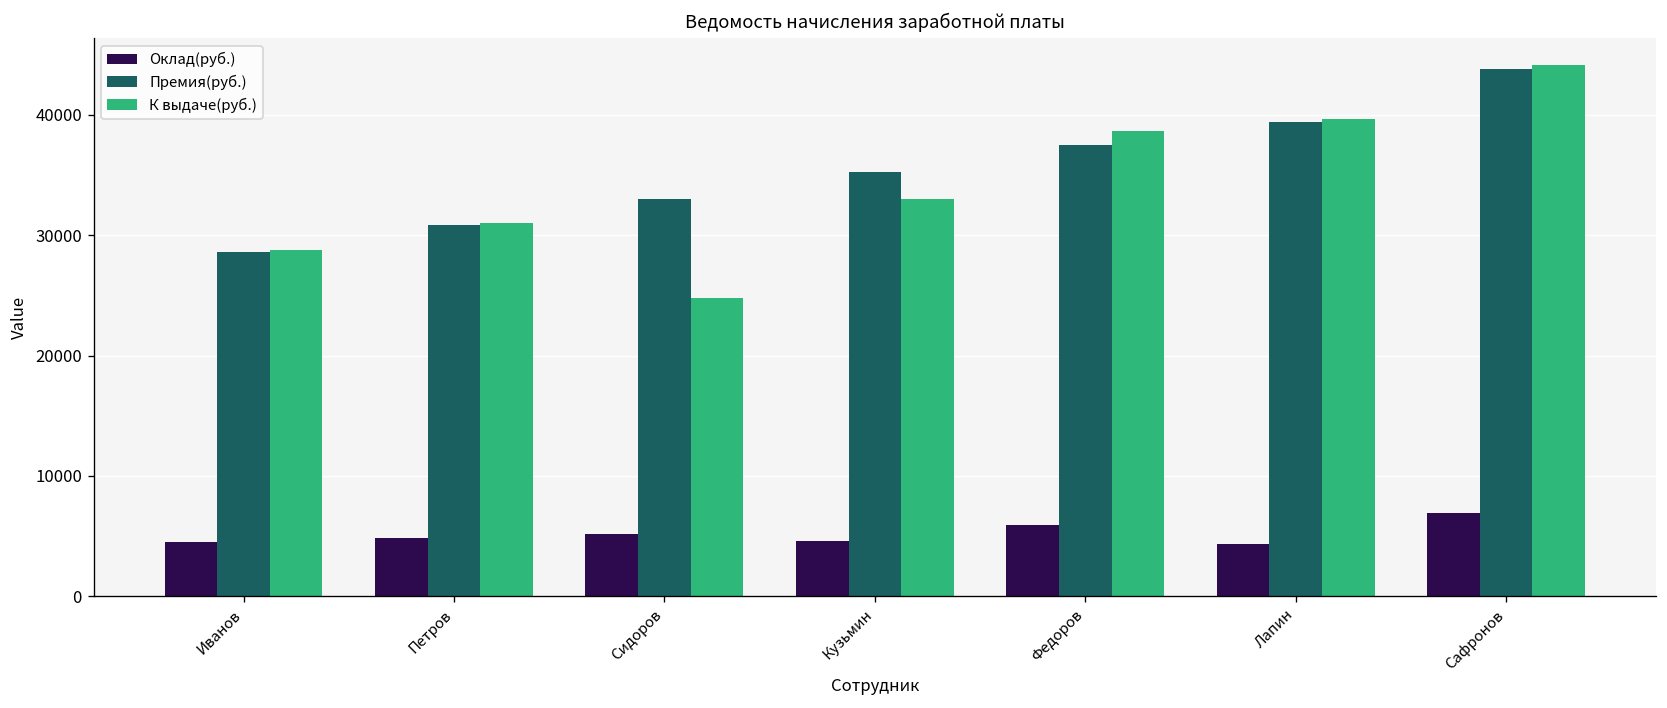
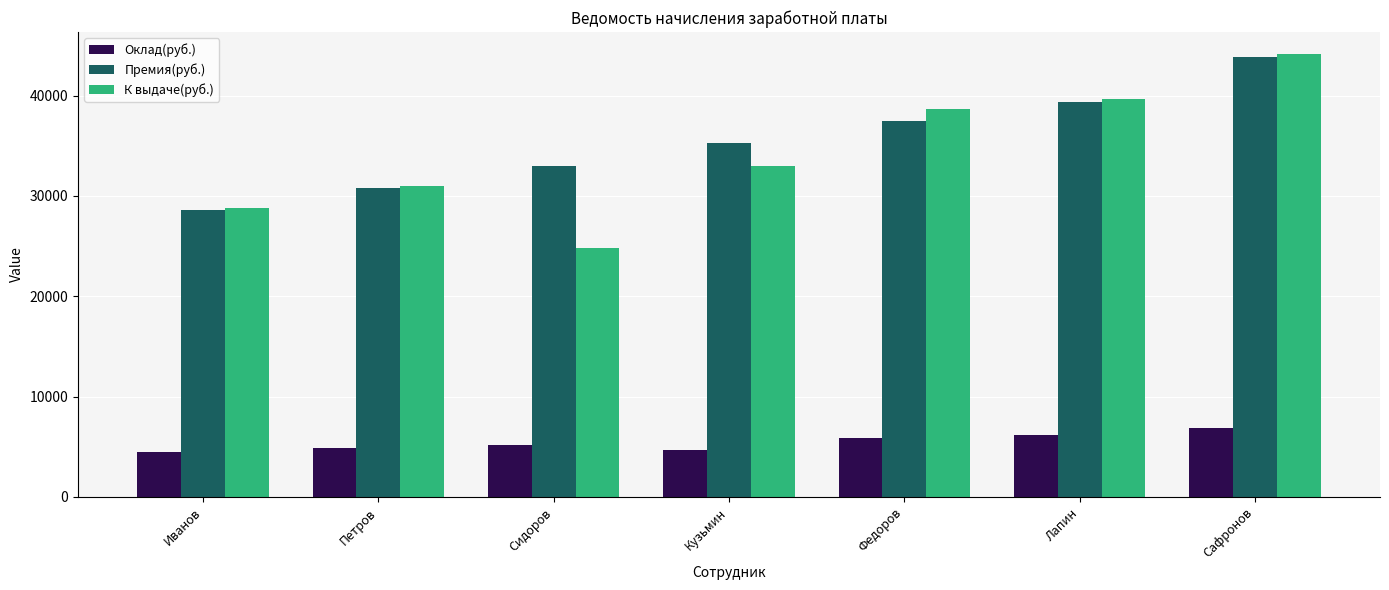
  {
    "Оклад(руб.)": {
      "Иванов": 4500,
      "Петров": 4900,
      "Сидоров": 5200,
      "Кузьмин": 4600,
      "Федоров": 5900,
-     "Лапин": 4400,
+     "Лапин": 6200,
      "Сафронов": 6900
    },
    "Премия(руб.)": {
      "Иванов": 28600,
      "Петров": 30800,
      "Сидоров": 33000,
      "Кузьмин": 35200,
      "Федоров": 37500,
      "Лапин": 39400,
      "Сафронов": 43800
    },
    "К выдаче(руб.)": {
      "Иванов": 28800,
      "Петров": 31000,
      "Сидоров": 24800,
      "Кузьмин": 33000,
      "Федоров": 38600,
      "Лапин": 39600,
      "Сафронов": 44100
    }
  }
